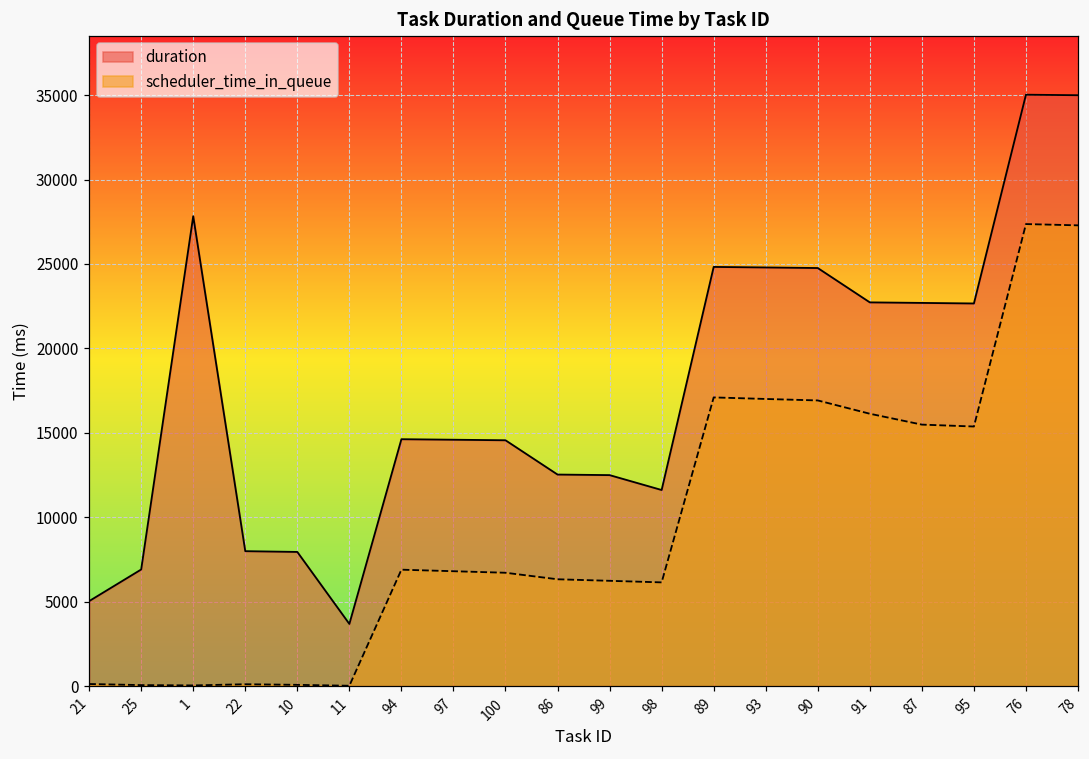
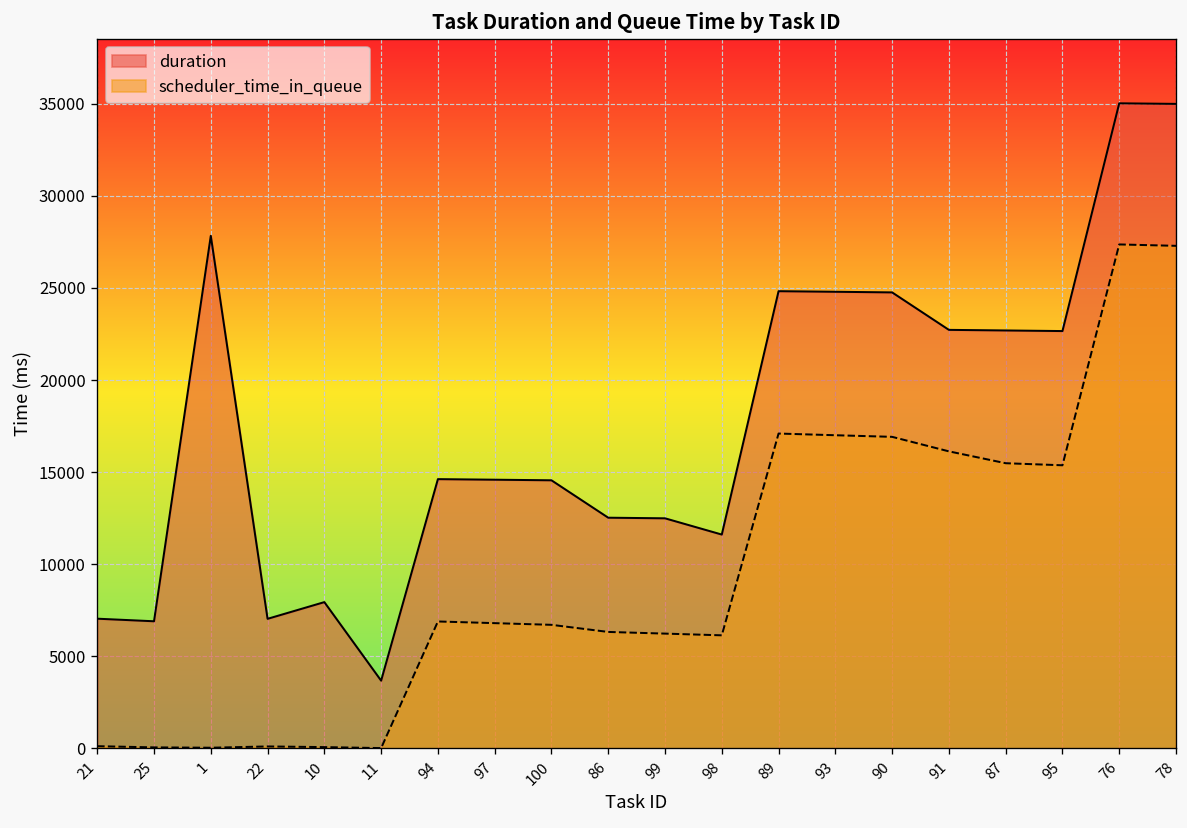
  {
    "duration": {
-     "21": 5000,
+     "21": 7000,
      "25": 6900,
      "1": 27800,
-     "22": 8000,
+     "22": 7000,
      "10": 7900,
      "11": 3700,
      "94": 14600,
      "97": 14600,
      "100": 14600,
      "86": 12500,
      "99": 12500,
      "98": 11600,
      "89": 24800,
      "93": 24800,
      "90": 24800,
      "91": 22700,
      "87": 22700,
      "95": 22700,
      "76": 35000,
      "78": 35000
    },
    "scheduler_time_in_queue": {
      "21": 100,
      "25": 100,
      "1": 0,
      "22": 100,
      "10": 100,
      "11": 0,
      "94": 6900,
      "97": 6800,
      "100": 6700,
      "86": 6300,
      "99": 6200,
      "98": 6100,
      "89": 17100,
      "93": 17000,
      "90": 16900,
      "91": 16100,
      "87": 15500,
      "95": 15400,
      "76": 27400,
      "78": 27300
    }
  }
